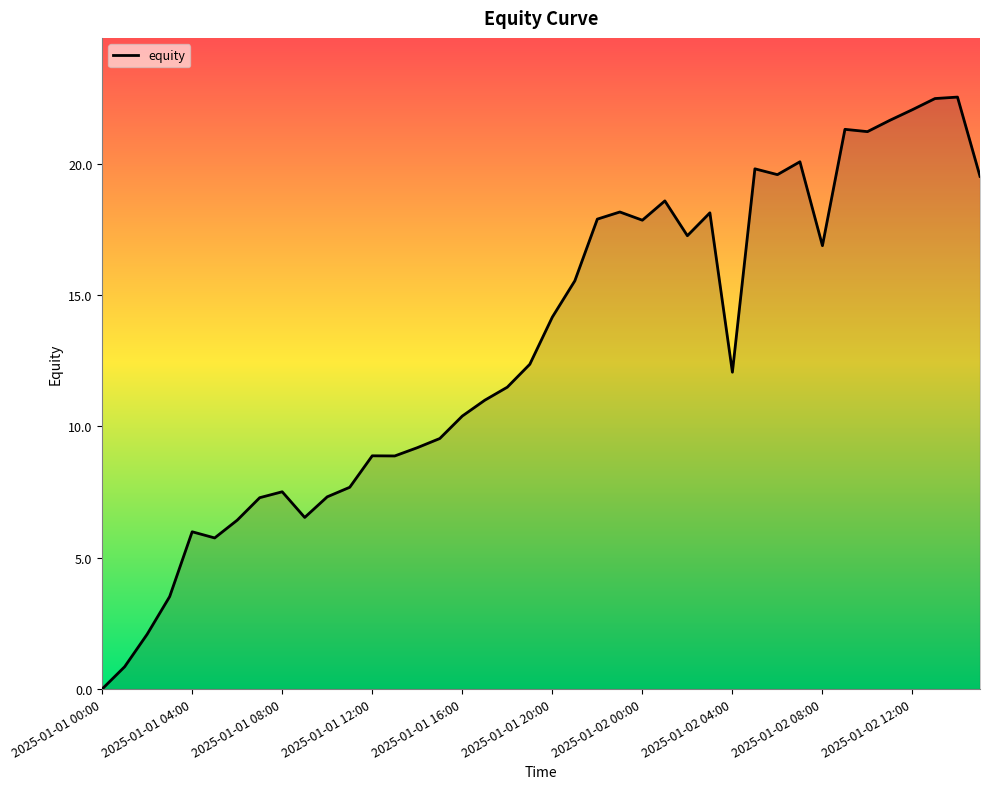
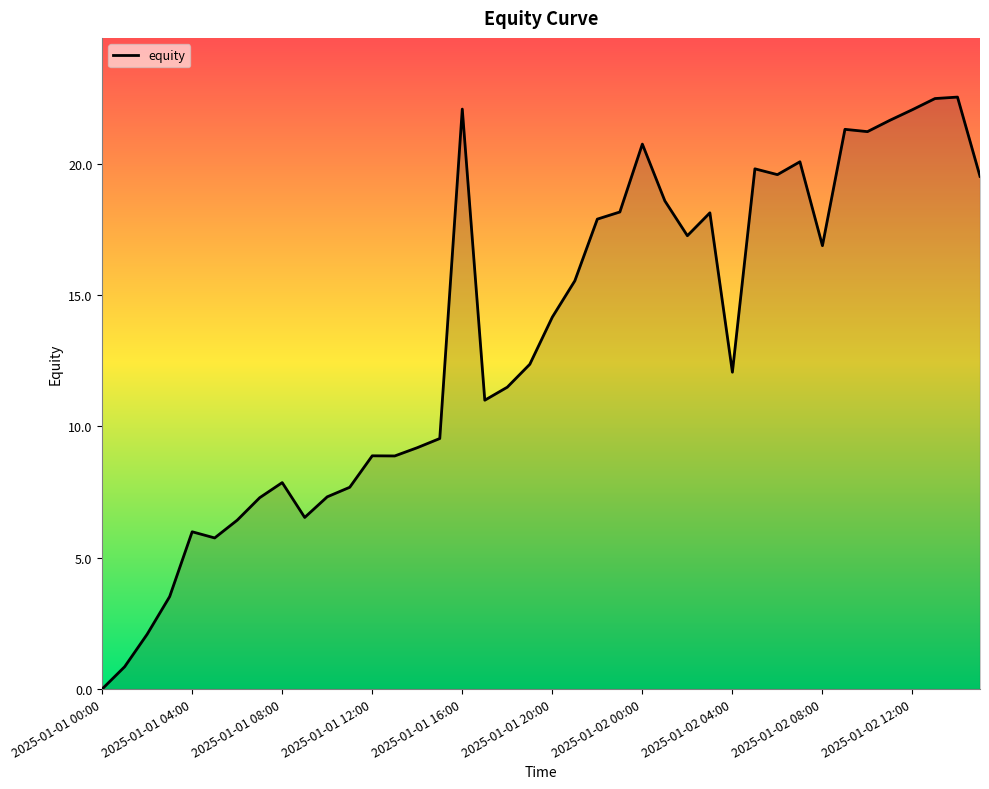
  {
    "2025-01-01 00:00": 0.0,
    "2025-01-01 04:00": 6.0,
-   "2025-01-01 08:00": 7.5,
+   "2025-01-01 08:00": 7.9,
    "2025-01-01 12:00": 8.9,
-   "2025-01-01 16:00": 10.4,
+   "2025-01-01 16:00": 22.1,
    "2025-01-01 20:00": 14.2,
-   "2025-01-02 00:00": 17.8,
+   "2025-01-02 00:00": 20.7,
    "2025-01-02 04:00": 12.1,
    "2025-01-02 08:00": 16.9,
    "2025-01-02 12:00": 22.1
  }
